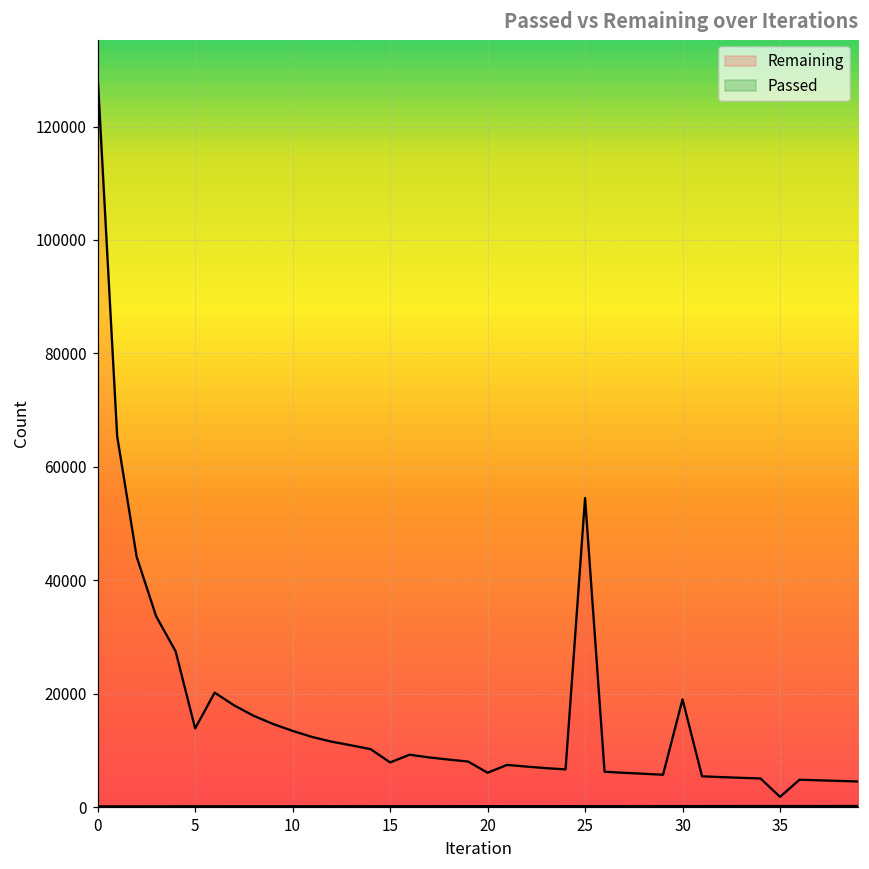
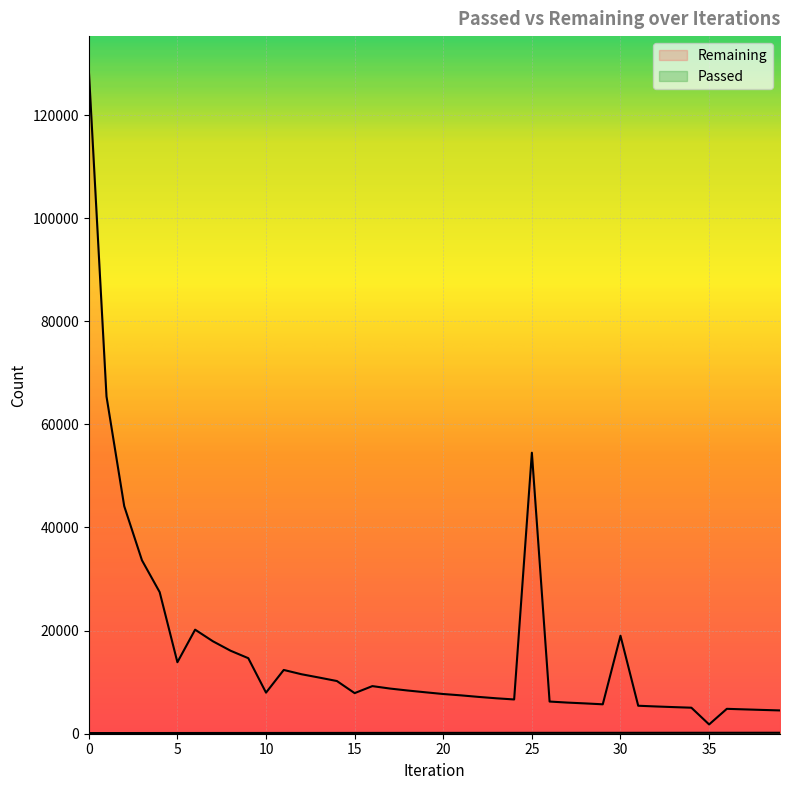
  {
    "Remaining": {
      "0": 129000,
      "5": 14000,
-     "10": 13000,
+     "10": 8000,
      "15": 8000,
-     "20": 6000,
+     "20": 8000,
      "25": 55000,
      "30": 19000,
      "35": 2000
    },
    "Passed": {
      "0": 0,
      "5": 0,
      "10": 0,
      "15": 0,
      "20": 0,
      "25": 0,
      "30": 0,
      "35": 0
    }
  }
